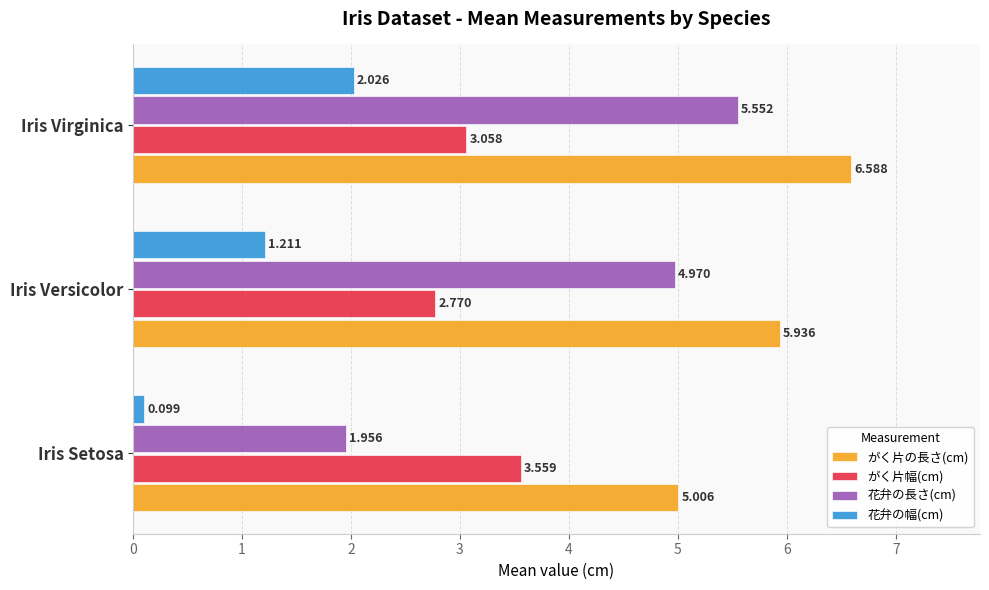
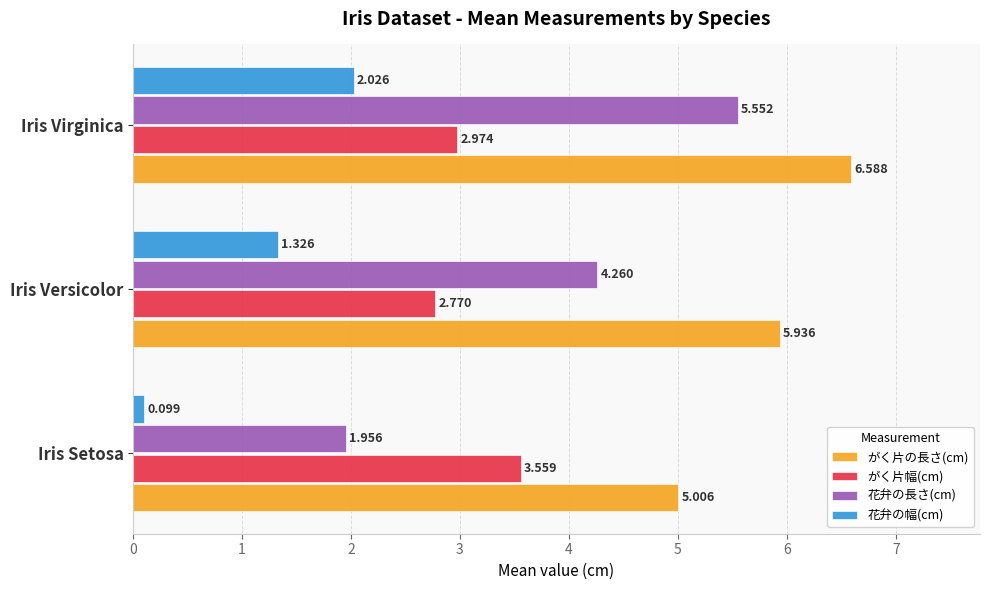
  {
    "がく片の長さ(cm)": {
      "Iris Virginica": 6.588,
      "Iris Versicolor": 5.936,
      "Iris Setosa": 5.006
    },
    "がく片幅(cm)": {
-     "Iris Virginica": 3.058,
+     "Iris Virginica": 2.974,
      "Iris Versicolor": 2.770,
      "Iris Setosa": 3.559
    },
    "花弁の長さ(cm)": {
      "Iris Virginica": 5.552,
-     "Iris Versicolor": 4.970,
+     "Iris Versicolor": 4.260,
      "Iris Setosa": 1.956
    },
    "花弁の幅(cm)": {
      "Iris Virginica": 2.026,
-     "Iris Versicolor": 1.211,
+     "Iris Versicolor": 1.326,
      "Iris Setosa": 0.099
    }
  }
